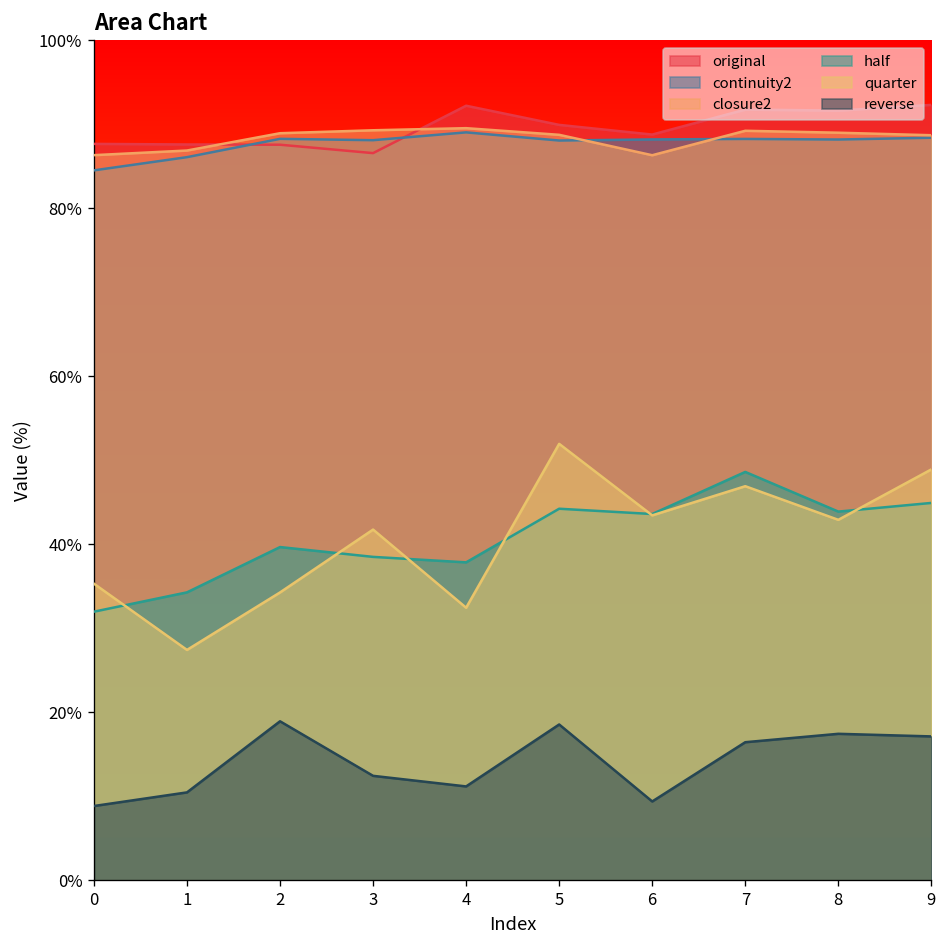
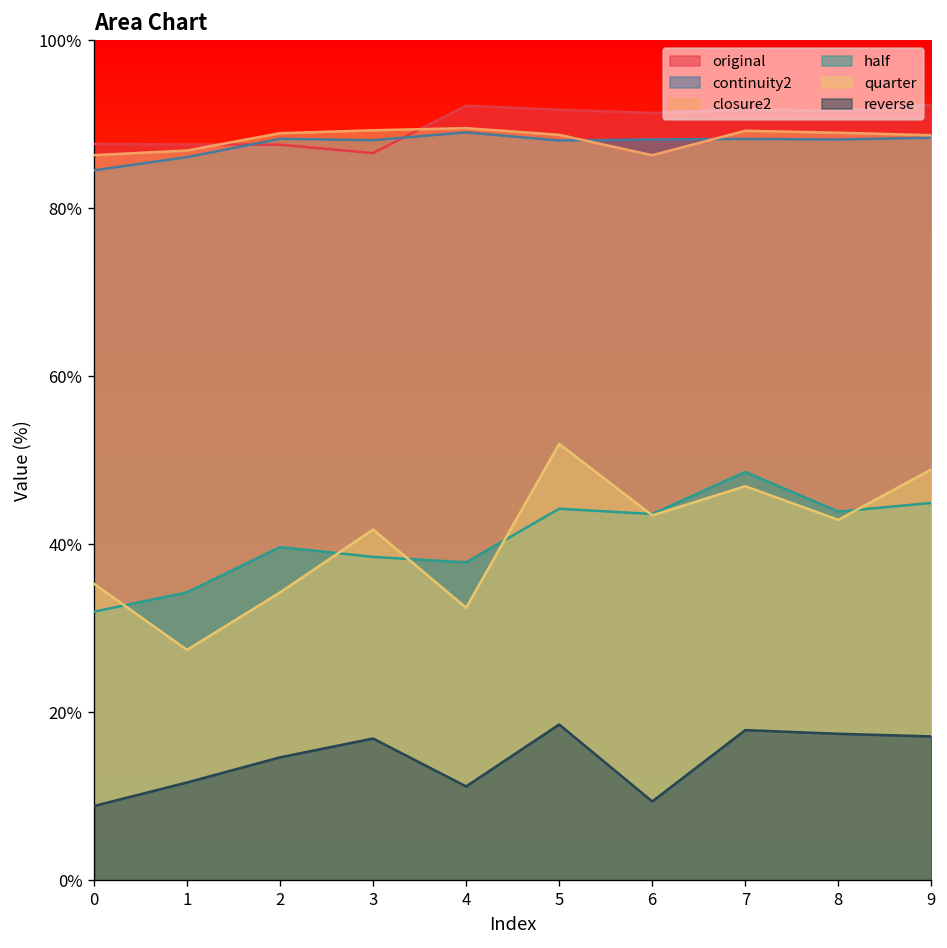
  {
    "original": {
      "0": "88%",
      "1": "88%",
      "2": "88%",
      "3": "87%",
      "4": "92%",
-     "5": "90%",
-     "6": "89%",
+     "5": "92%",
+     "6": "91%",
      "9": "92%"
    },
    "reverse": {
      "0": "9%",
-     "1": "10%",
-     "2": "19%",
-     "3": "12%",
+     "1": "12%",
+     "2": "15%",
+     "3": "17%",
      "4": "11%",
      "5": "19%",
      "6": "9%",
-     "7": "16%",
+     "7": "18%",
      "8": "17%",
      "9": "17%"
    }
  }
